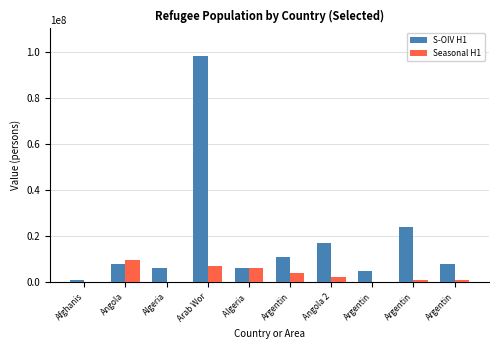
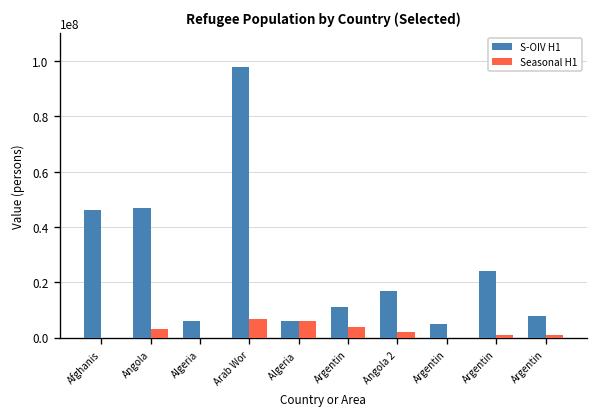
  {
    "S-OIV H1": {
-     "Afghanis": 1000000,
-     "Angola": 8000000,
+     "Afghanis": 46000000,
+     "Angola": 47000000,
      "Arab Wor": 98000000,
      "Angola 2": 17000000
    },
    "Seasonal H1": {
      "Afghanis": 0,
-     "Angola": 10000000,
+     "Angola": 3000000,
      "Arab Wor": 7000000,
      "Angola 2": 2000000
    }
  }
